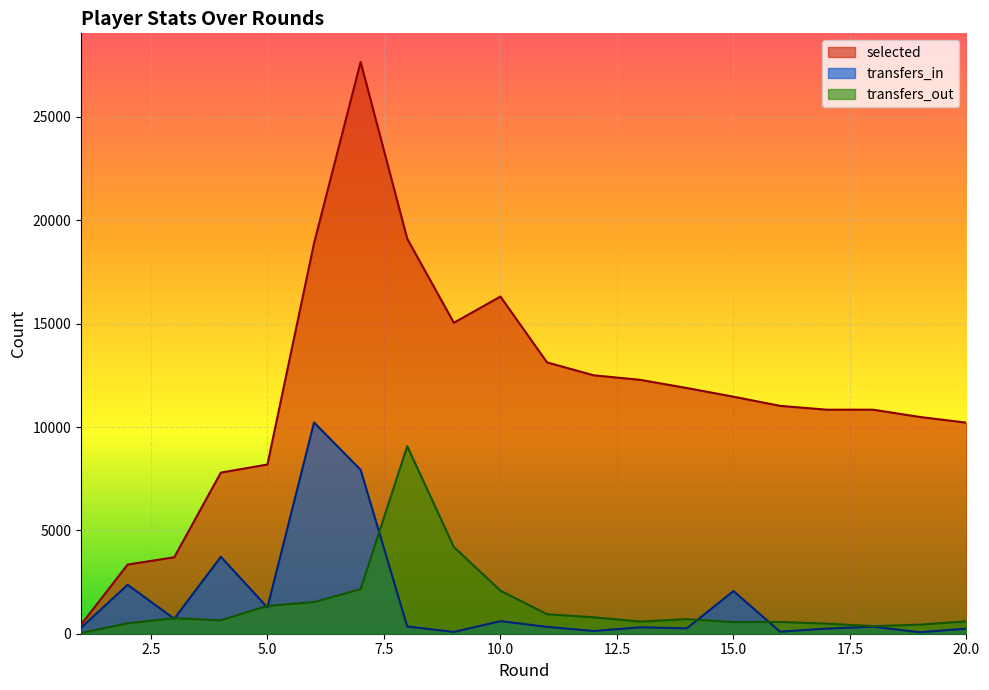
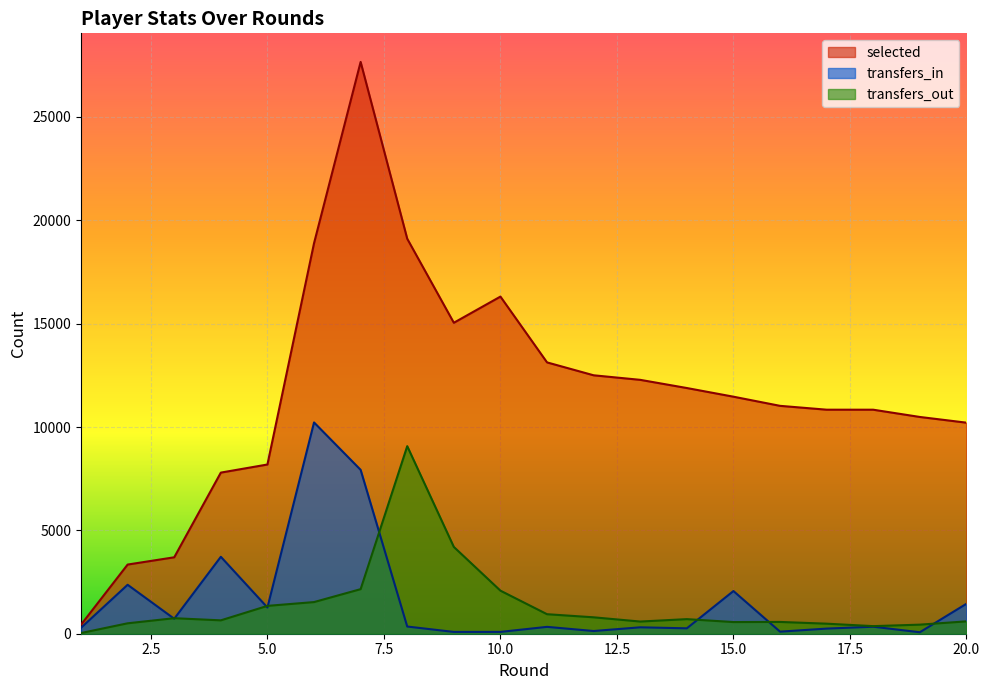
  {
    "selected": {
      "5.0": 8200,
      "10.0": 16300,
      "15.0": 11500,
      "20.0": 10200
    },
    "transfers_in": {
-     "10.0": 600,
+     "10.0": 100,
      "15.0": 2100,
-     "20.0": 200
+     "20.0": 1400
    },
    "transfers_out": {
      "10.0": 2100,
      "15.0": 600,
      "20.0": 600
    }
  }
